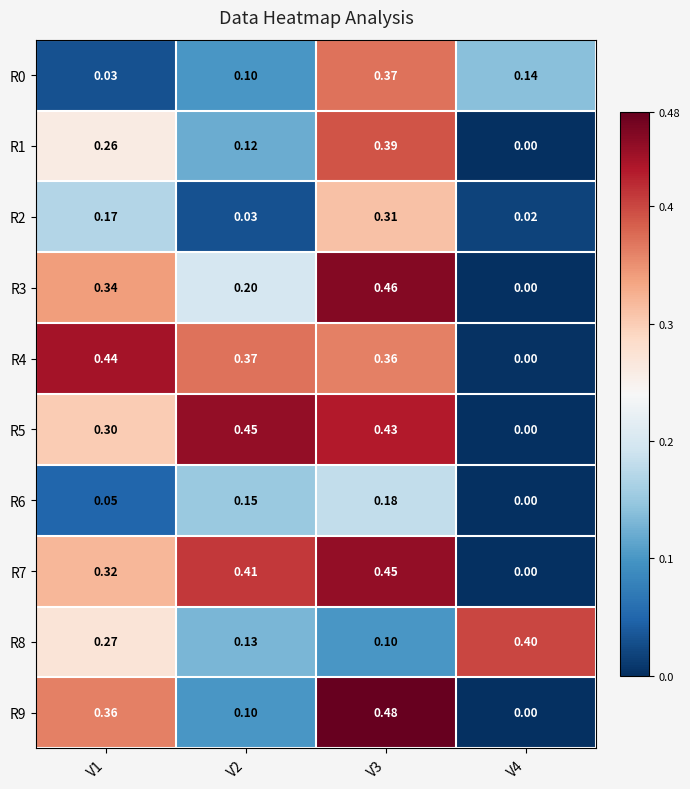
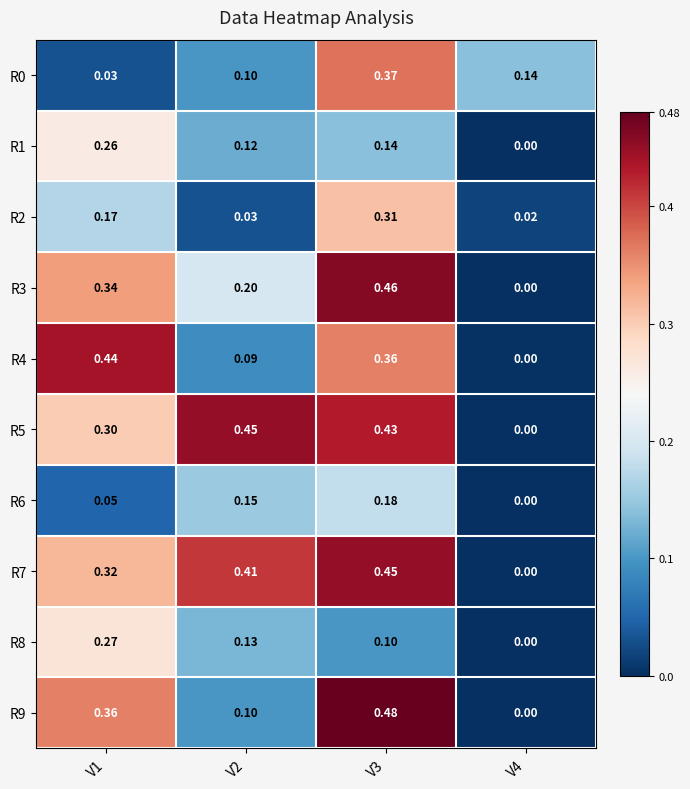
  {
    "R0": {
      "V1": 0.03,
      "V2": 0.10,
      "V3": 0.37,
      "V4": 0.14
    },
    "R1": {
      "V1": 0.26,
      "V2": 0.12,
-     "V3": 0.39,
+     "V3": 0.14,
      "V4": 0.00
    },
    "R2": {
      "V1": 0.17,
      "V2": 0.03,
      "V3": 0.31,
      "V4": 0.02
    },
    "R3": {
      "V1": 0.34,
      "V2": 0.20,
      "V3": 0.46,
      "V4": 0.00
    },
    "R4": {
      "V1": 0.44,
-     "V2": 0.37,
+     "V2": 0.09,
      "V3": 0.36,
      "V4": 0.00
    },
    "R5": {
      "V1": 0.30,
      "V2": 0.45,
      "V3": 0.43,
      "V4": 0.00
    },
    "R6": {
      "V1": 0.05,
      "V2": 0.15,
      "V3": 0.18,
      "V4": 0.00
    },
    "R7": {
      "V1": 0.32,
      "V2": 0.41,
      "V3": 0.45,
      "V4": 0.00
    },
    "R8": {
      "V1": 0.27,
      "V2": 0.13,
      "V3": 0.10,
-     "V4": 0.40
+     "V4": 0.00
    },
    "R9": {
      "V1": 0.36,
      "V2": 0.10,
      "V3": 0.48,
      "V4": 0.00
    }
  }
